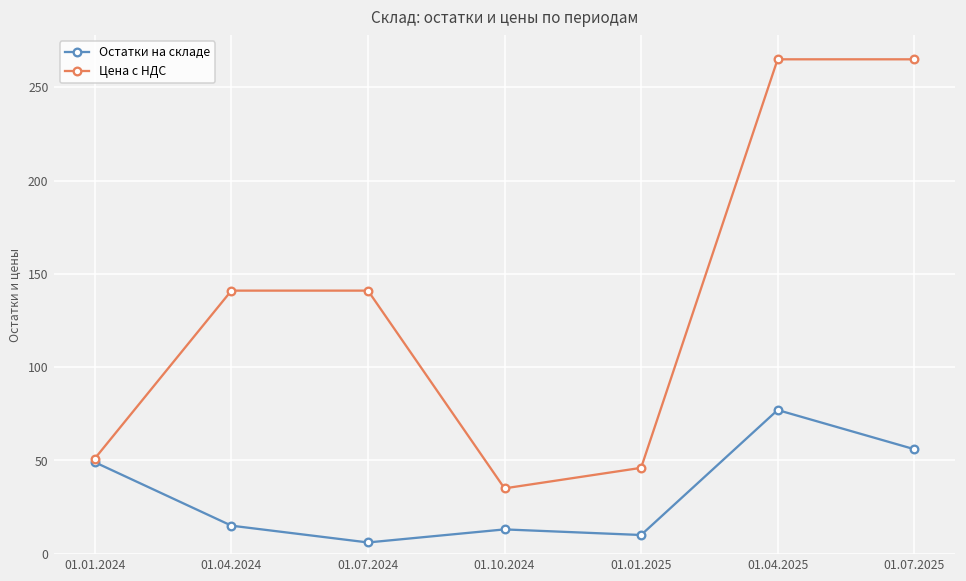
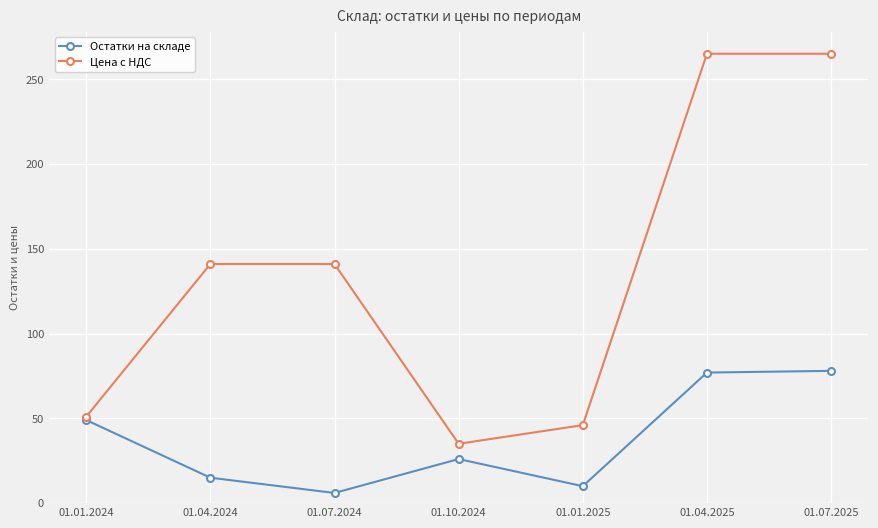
  {
    "Остатки на складе": {
      "01.01.2024": 49,
      "01.04.2024": 15,
      "01.07.2024": 6,
-     "01.10.2024": 13,
+     "01.10.2024": 26,
      "01.01.2025": 10,
      "01.04.2025": 77,
-     "01.07.2025": 56
+     "01.07.2025": 78
    },
    "Цена с НДС": {
      "01.01.2024": 51,
      "01.04.2024": 141,
      "01.07.2024": 141,
      "01.10.2024": 35,
      "01.01.2025": 46,
      "01.04.2025": 265,
      "01.07.2025": 265
    }
  }
